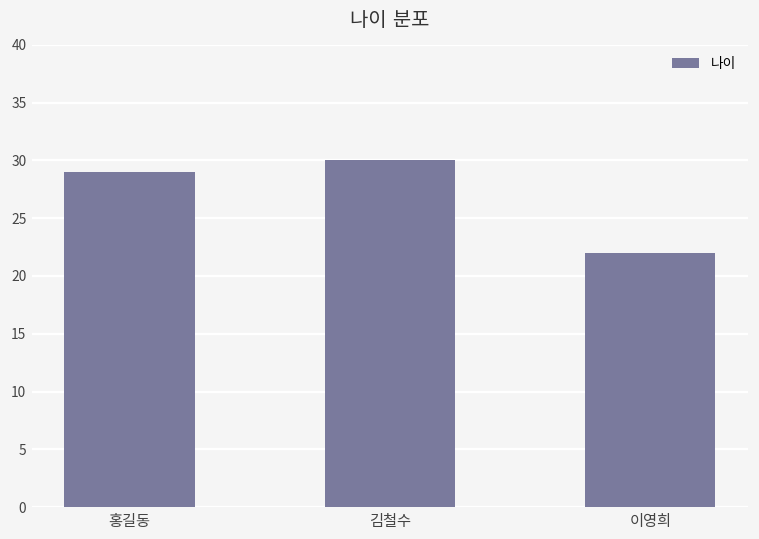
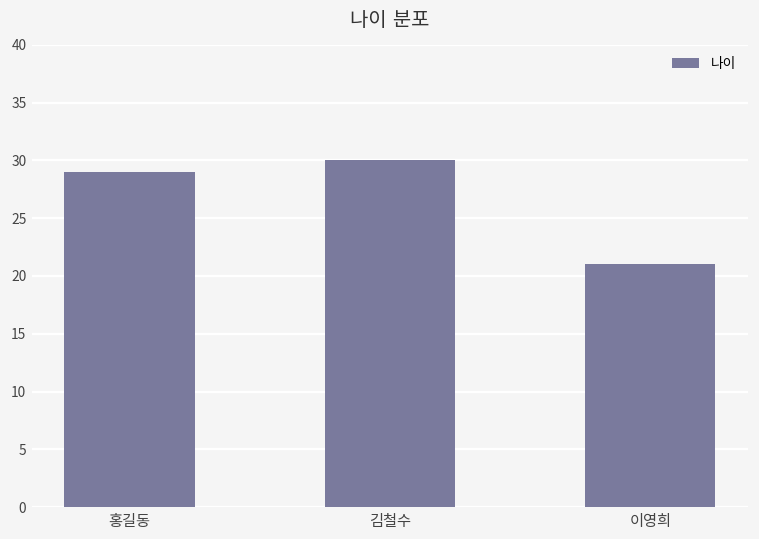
  {
    "홍길동": 29,
    "김철수": 30,
-   "이영희": 22
+   "이영희": 21
  }
